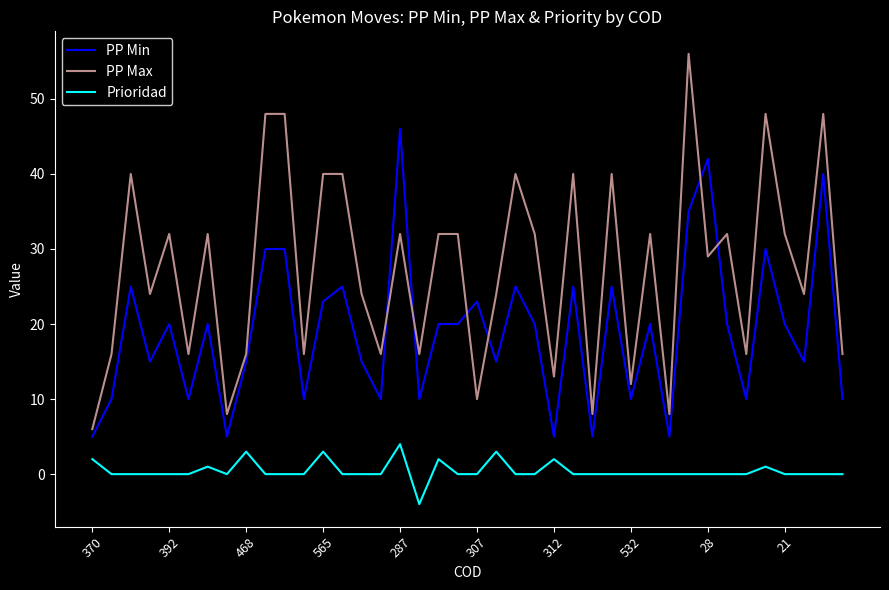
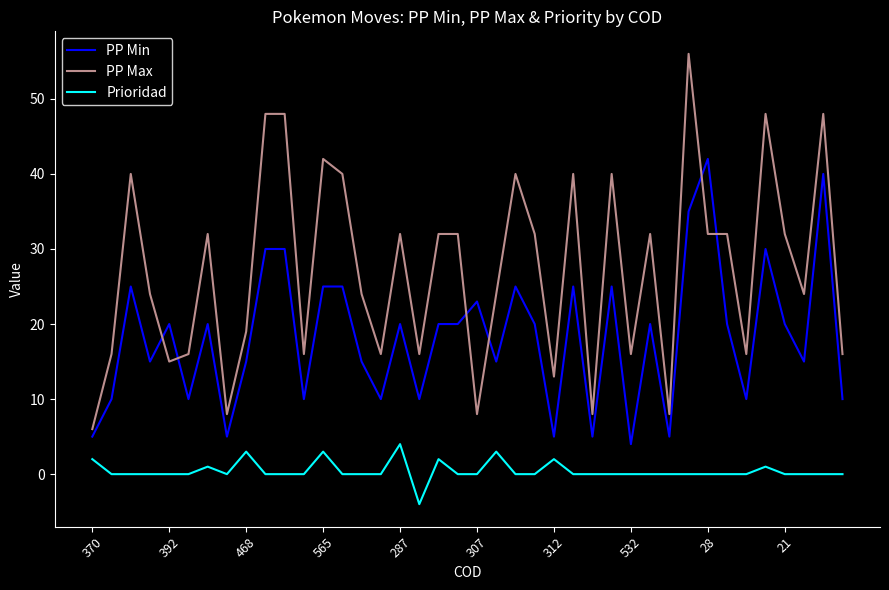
  {
    "PP Min": {
      "370": 5,
      "392": 20,
      "468": 15,
-     "565": 23,
-     "287": 46,
+     "565": 25,
+     "287": 20,
      "307": 23,
      "312": 5,
-     "532": 10,
+     "532": 4,
      "28": 42
    },
    "PP Max": {
      "370": 6,
-     "392": 32,
-     "468": 16,
-     "565": 40,
+     "392": 15,
+     "468": 19,
+     "565": 42,
      "287": 32,
-     "307": 10,
+     "307": 8,
      "312": 13,
-     "532": 12,
-     "28": 29
+     "532": 16,
+     "28": 32
    },
    "Prioridad": {
      "370": 2,
      "392": 0,
      "468": 3,
      "565": 3,
      "287": 4,
      "307": 0,
      "312": 2,
      "532": 0,
      "28": 0
    }
  }
